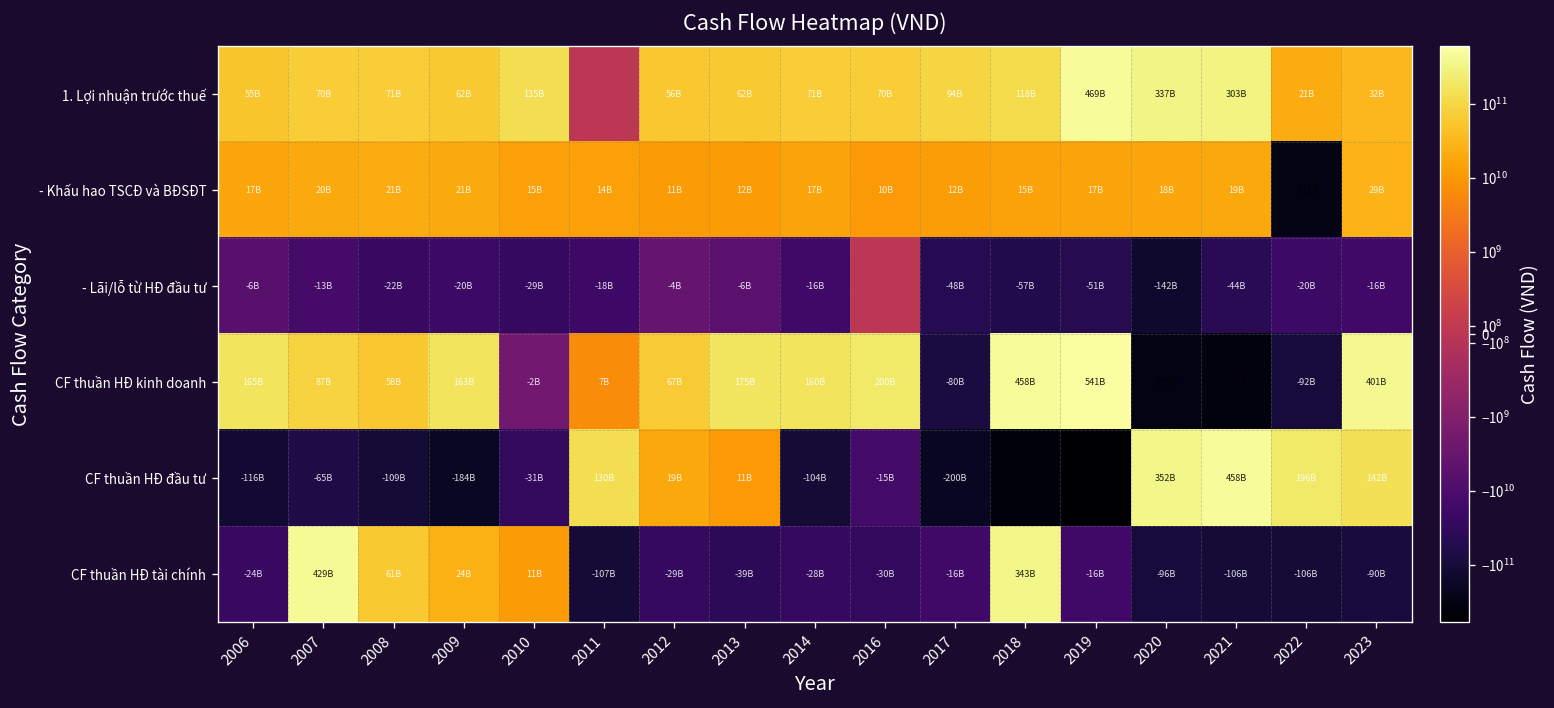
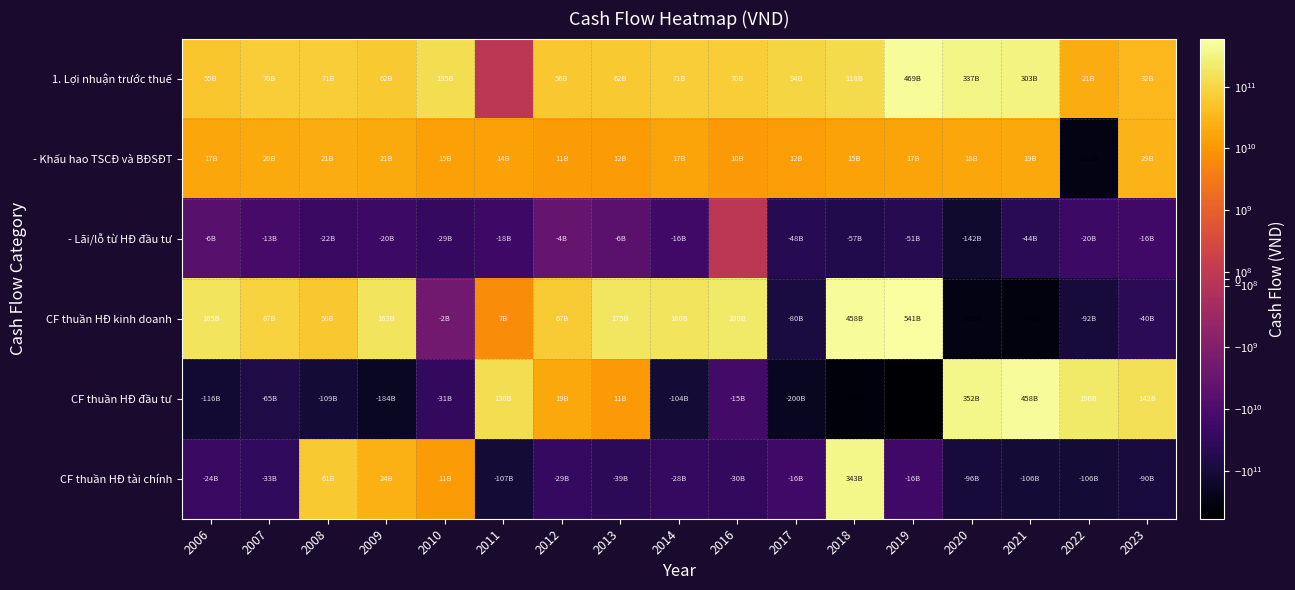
  {
    "1. Lợi nhuận trước thuế": {
      "2006": "55B",
      "2007": "70B",
      "2008": "71B",
      "2009": "62B",
      "2010": "135B",
      "2012": "56B",
      "2013": "62B",
      "2014": "71B",
      "2016": "70B",
      "2017": "94B",
      "2018": "118B",
      "2019": "469B",
      "2020": "337B",
      "2021": "303B",
      "2022": "21B",
      "2023": "32B"
    },
    "- Khấu hao TSCĐ và BĐSĐT": {
      "2006": "17B",
      "2007": "20B",
      "2008": "21B",
      "2009": "21B",
      "2010": "15B",
      "2011": "14B",
      "2012": "11B",
      "2013": "12B",
      "2014": "17B",
      "2016": "10B",
      "2017": "12B",
      "2018": "15B",
      "2019": "17B",
      "2020": "18B",
      "2021": "19B",
      "2023": "29B"
    },
    "- Lãi/lỗ từ HĐ đầu tư": {
      "2006": "-6B",
      "2007": "-13B",
      "2008": "-22B",
      "2009": "-20B",
      "2010": "-29B",
      "2011": "-18B",
      "2012": "-4B",
      "2013": "-6B",
      "2014": "-16B",
      "2017": "-48B",
      "2018": "-57B",
      "2019": "-51B",
      "2020": "-142B",
      "2021": "-44B",
      "2022": "-20B",
      "2023": "-16B"
    },
    "CF thuần HĐ kinh doanh": {
      "2006": "165B",
      "2007": "87B",
      "2008": "58B",
      "2009": "163B",
      "2010": "-2B",
      "2011": "7B",
      "2012": "67B",
      "2013": "175B",
      "2014": "160B",
      "2016": "200B",
      "2017": "-80B",
      "2018": "458B",
      "2019": "541B",
      "2022": "-92B",
-     "2023": "401B"
+     "2023": "-40B"
    },
    "CF thuần HĐ đầu tư": {
      "2006": "-116B",
      "2007": "-65B",
      "2008": "-109B",
      "2009": "-184B",
      "2010": "-31B",
      "2011": "130B",
      "2012": "19B",
      "2013": "11B",
      "2014": "-104B",
      "2016": "-15B",
      "2017": "-200B",
      "2020": "352B",
      "2021": "458B",
      "2022": "196B",
      "2023": "142B"
    },
    "CF thuần HĐ tài chính": {
      "2006": "-24B",
-     "2007": "429B",
+     "2007": "-33B",
      "2008": "61B",
      "2009": "24B",
      "2010": "11B",
      "2011": "-107B",
      "2012": "-29B",
      "2013": "-39B",
      "2014": "-28B",
      "2016": "-30B",
      "2017": "-16B",
      "2018": "343B",
      "2019": "-16B",
      "2020": "-96B",
      "2021": "-106B",
      "2022": "-106B",
      "2023": "-90B"
    }
  }
